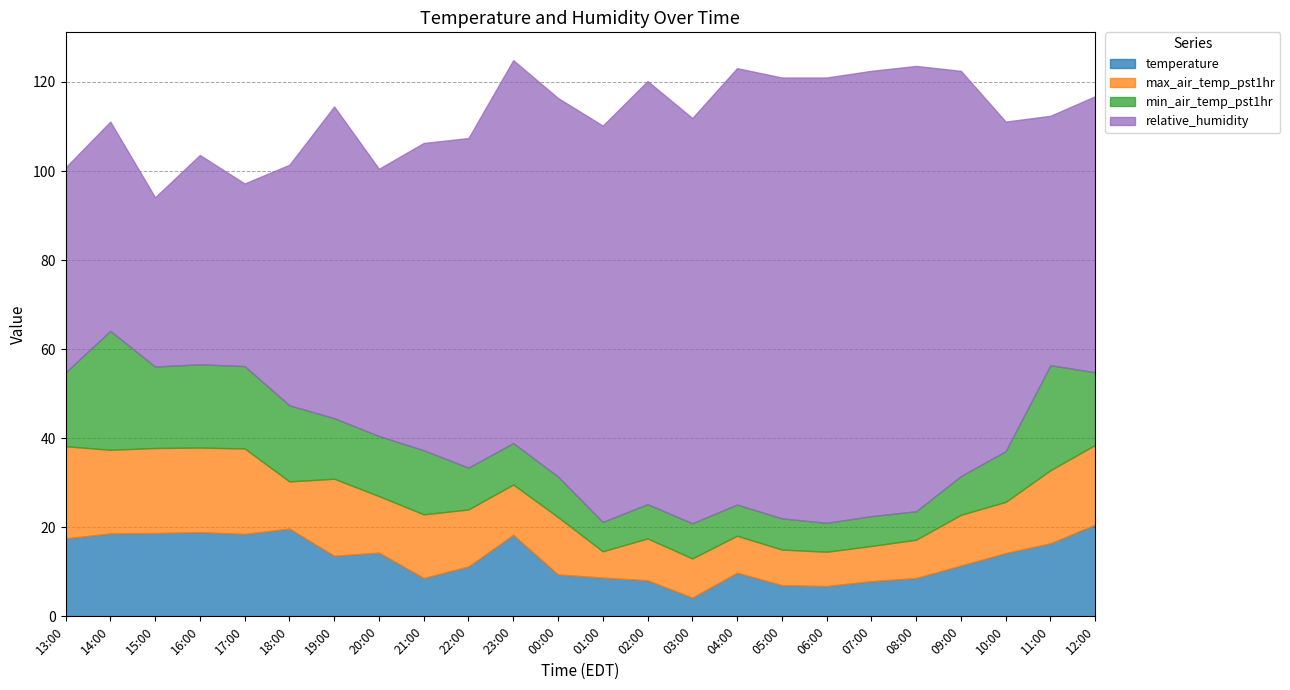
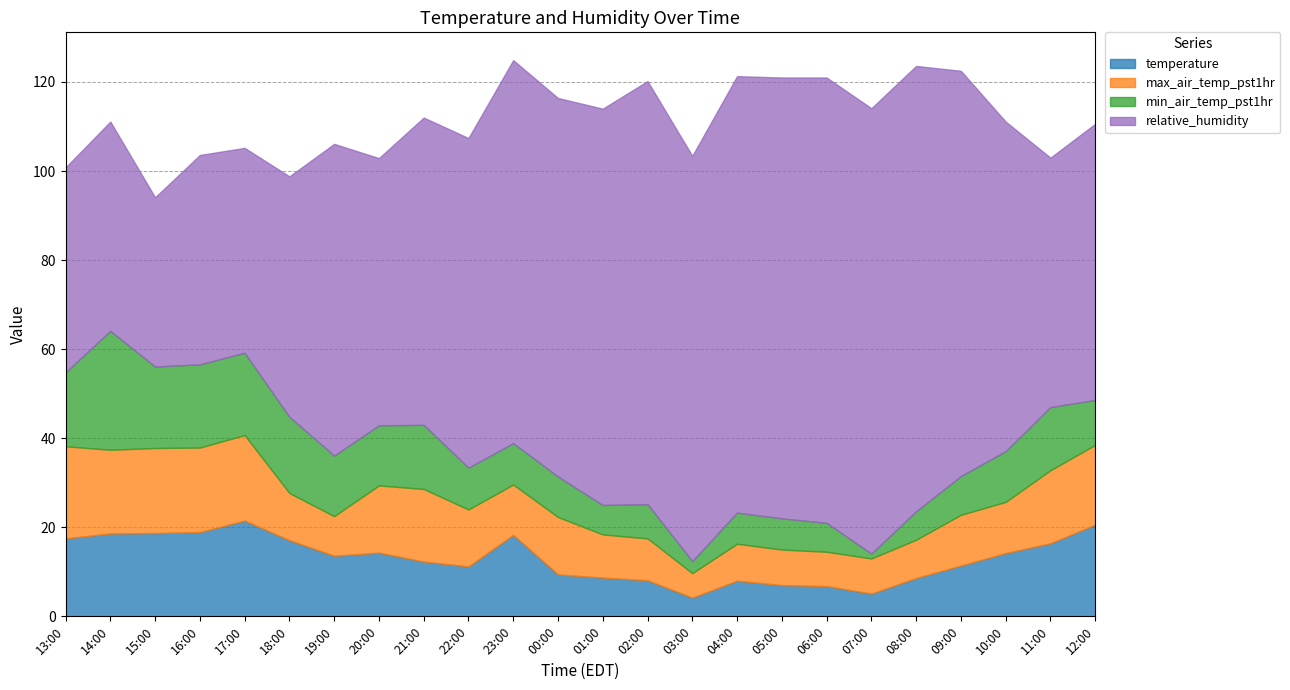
  {
    "temperature": {
      "13:00": 18,
      "14:00": 19,
      "15:00": 19,
      "16:00": 19,
-     "17:00": 19,
-     "18:00": 20,
+     "17:00": 22,
+     "18:00": 17,
      "19:00": 14,
      "20:00": 14,
-     "21:00": 9,
+     "21:00": 12,
      "22:00": 11,
      "23:00": 18,
      "00:00": 9,
      "01:00": 9,
      "02:00": 8,
      "03:00": 4,
-     "04:00": 10,
+     "04:00": 8,
      "05:00": 7,
      "06:00": 7,
-     "07:00": 8,
+     "07:00": 5,
      "08:00": 9,
      "09:00": 11,
      "10:00": 14,
      "11:00": 16,
      "12:00": 21
    },
    "max_air_temp_pst1hr": {
      "13:00": 21,
      "14:00": 19,
      "15:00": 19,
      "16:00": 19,
      "17:00": 19,
      "18:00": 11,
-     "19:00": 17,
-     "20:00": 13,
-     "21:00": 14,
+     "19:00": 9,
+     "20:00": 15,
+     "21:00": 16,
      "22:00": 13,
      "23:00": 11,
      "00:00": 13,
-     "01:00": 6,
+     "01:00": 10,
      "02:00": 9,
-     "03:00": 9,
+     "03:00": 5,
      "04:00": 8,
      "05:00": 8,
      "06:00": 8,
      "07:00": 8,
      "08:00": 9,
      "09:00": 11,
      "10:00": 12,
      "11:00": 16,
      "12:00": 18
    },
    "min_air_temp_pst1hr": {
      "13:00": 17,
      "14:00": 27,
      "15:00": 18,
      "16:00": 19,
      "17:00": 19,
      "18:00": 17,
      "19:00": 14,
      "20:00": 14,
      "21:00": 14,
      "22:00": 9,
      "23:00": 9,
      "00:00": 9,
      "01:00": 7,
      "02:00": 8,
-     "03:00": 8,
+     "03:00": 3,
      "04:00": 7,
      "05:00": 7,
      "06:00": 7,
-     "07:00": 7,
+     "07:00": 1,
      "08:00": 6,
      "09:00": 9,
      "10:00": 11,
-     "11:00": 24,
-     "12:00": 16
+     "11:00": 14,
+     "12:00": 10
    },
    "relative_humidity": {
      "13:00": 46,
      "14:00": 47,
      "15:00": 38,
      "16:00": 47,
-     "17:00": 41,
+     "17:00": 46,
      "18:00": 54,
      "19:00": 70,
      "20:00": 60,
      "21:00": 69,
      "22:00": 74,
      "23:00": 86,
      "00:00": 85,
      "01:00": 89,
      "02:00": 95,
      "03:00": 91,
      "04:00": 98,
      "05:00": 99,
      "06:00": 100,
      "07:00": 100,
      "08:00": 100,
      "09:00": 91,
      "10:00": 74,
      "11:00": 56,
      "12:00": 62
    }
  }
